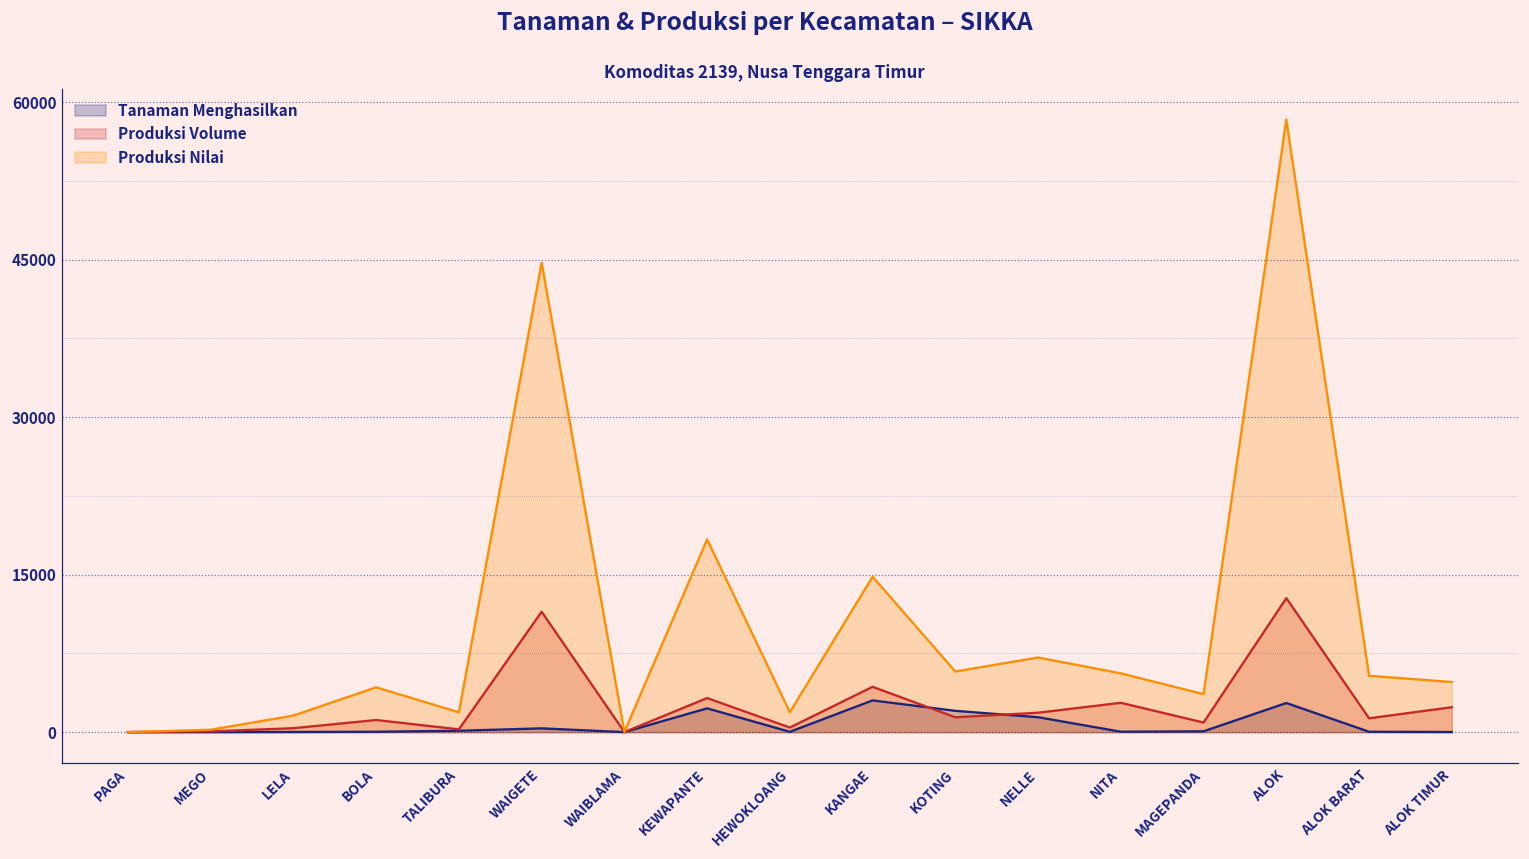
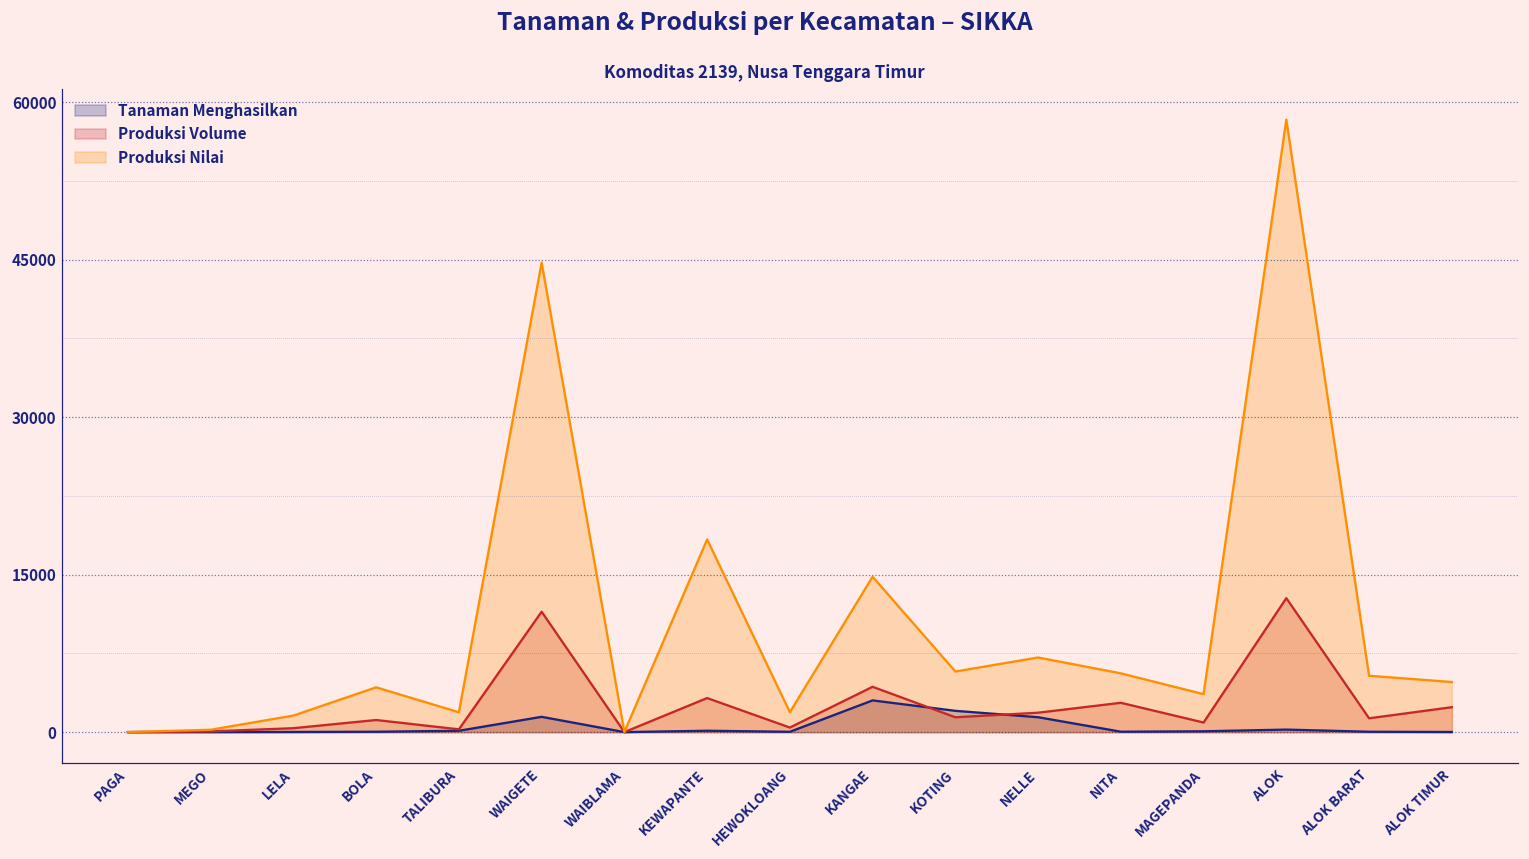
  {
    "Tanaman Menghasilkan": {
      "LELA": 0,
      "BOLA": 0,
-     "WAIGETE": 0,
-     "KEWAPANTE": 2000,
+     "WAIGETE": 1000,
+     "KEWAPANTE": 0,
      "HEWOKLOANG": 0,
      "KANGAE": 3000,
      "KOTING": 2000,
      "NELLE": 1000,
      "NITA": 0,
      "MAGEPANDA": 0,
-     "ALOK": 3000,
+     "ALOK": 0,
      "ALOK BARAT": 0,
      "ALOK TIMUR": 0
    }
  }
